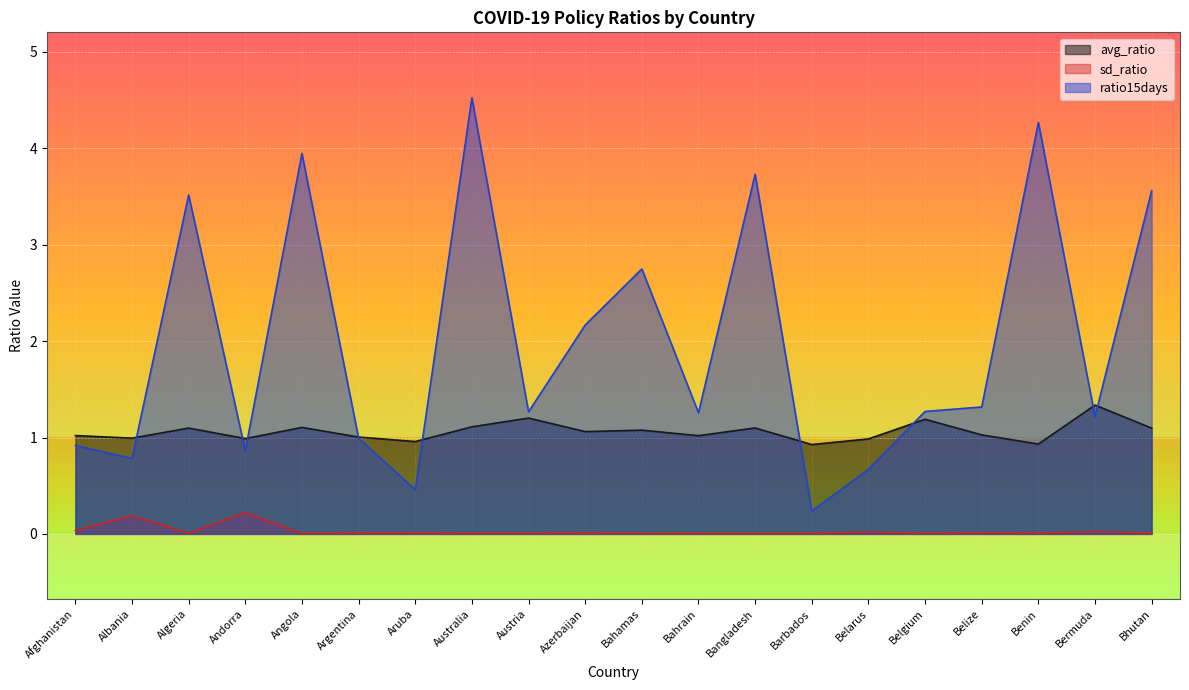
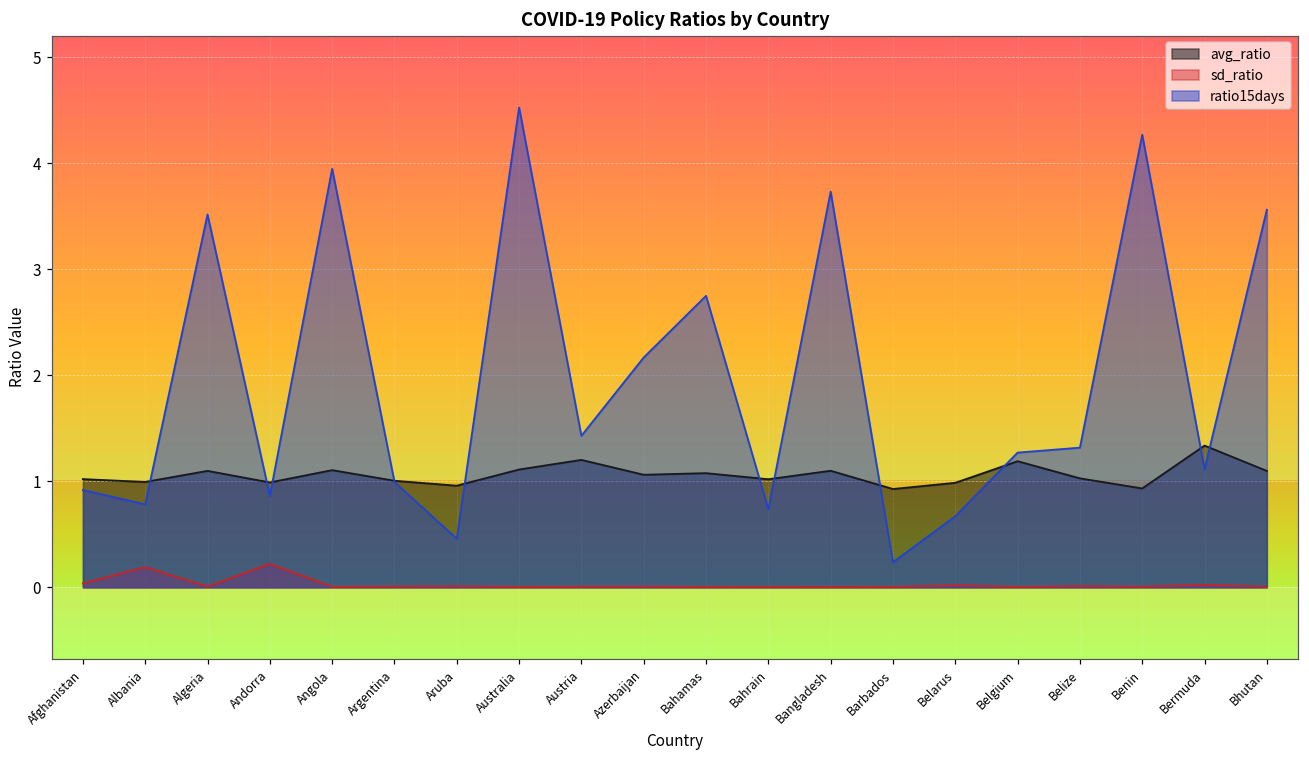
  {
    "avg_ratio": {
      "Afghanistan": 1.0,
      "Albania": 1.0,
      "Algeria": 1.1,
      "Andorra": 1.0,
      "Angola": 1.1,
      "Aruba": 1.0,
      "Australia": 1.1,
      "Austria": 1.2,
      "Azerbaijan": 1.1,
      "Bahamas": 1.1,
      "Bahrain": 1.0,
      "Bangladesh": 1.1,
      "Barbados": 0.9,
      "Belarus": 1.0,
      "Belgium": 1.2,
      "Belize": 1.0,
      "Benin": 0.9,
      "Bermuda": 1.3,
      "Bhutan": 1.1
    },
    "sd_ratio": {
      "Afghanistan": 0.0,
      "Albania": 0.2,
      "Algeria": 0.0,
      "Andorra": 0.2,
      "Angola": 0.0,
      "Argentina": 0.0,
      "Aruba": 0.0,
      "Australia": 0.0,
      "Austria": 0.0,
      "Azerbaijan": 0.0,
      "Bahamas": 0.0,
      "Bahrain": 0.0,
      "Bangladesh": 0.0,
      "Barbados": 0.0,
      "Belarus": 0.0,
      "Belgium": 0.0,
      "Belize": 0.0,
      "Benin": 0.0,
      "Bermuda": 0.0,
      "Bhutan": 0.0
    },
    "ratio15days": {
      "Afghanistan": 0.9,
      "Albania": 0.8,
      "Algeria": 3.5,
      "Andorra": 0.9,
      "Angola": 3.9,
      "Aruba": 0.5,
      "Australia": 4.5,
-     "Austria": 1.3,
+     "Austria": 1.4,
      "Azerbaijan": 2.2,
      "Bahamas": 2.7,
-     "Bahrain": 1.3,
+     "Bahrain": 0.7,
      "Bangladesh": 3.7,
      "Barbados": 0.2,
      "Belarus": 0.7,
      "Belgium": 1.3,
      "Belize": 1.3,
      "Benin": 4.3,
-     "Bermuda": 1.2,
+     "Bermuda": 1.1,
      "Bhutan": 3.6
    }
  }
